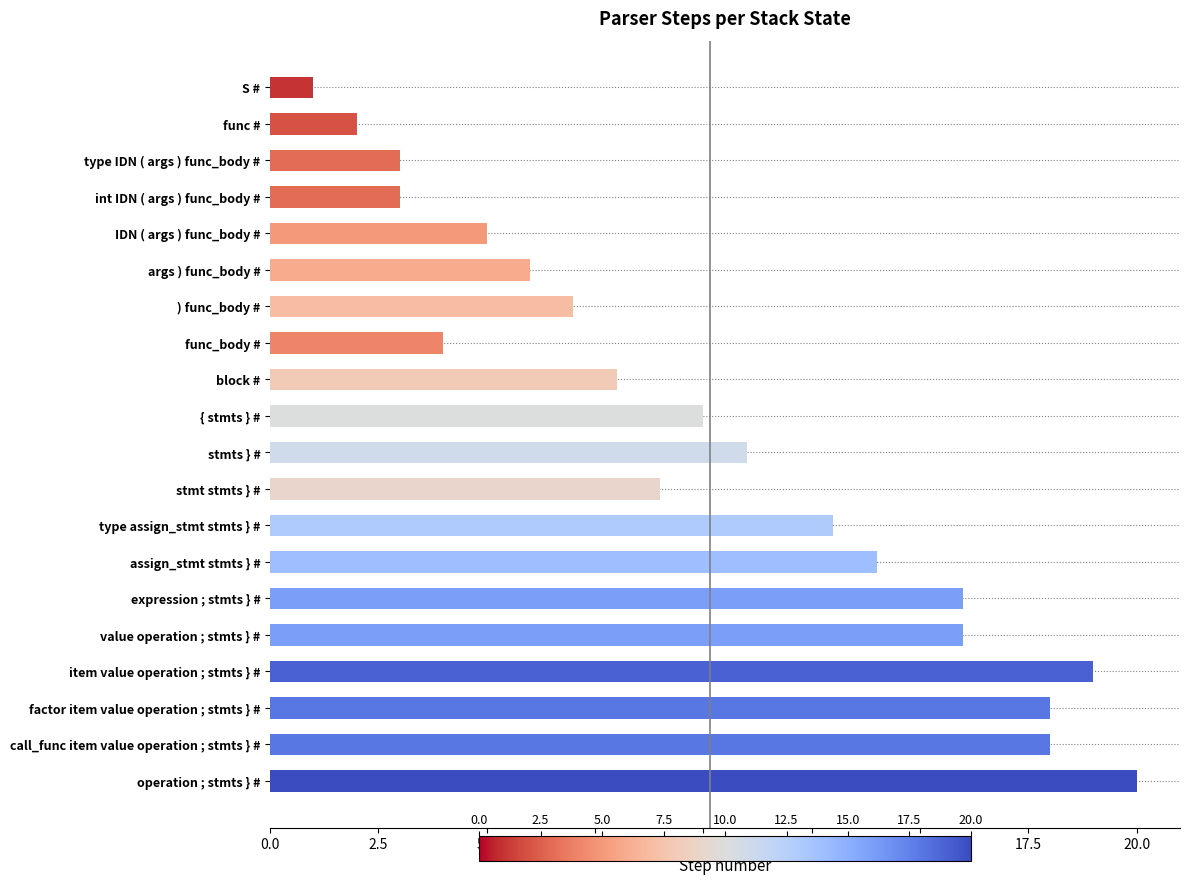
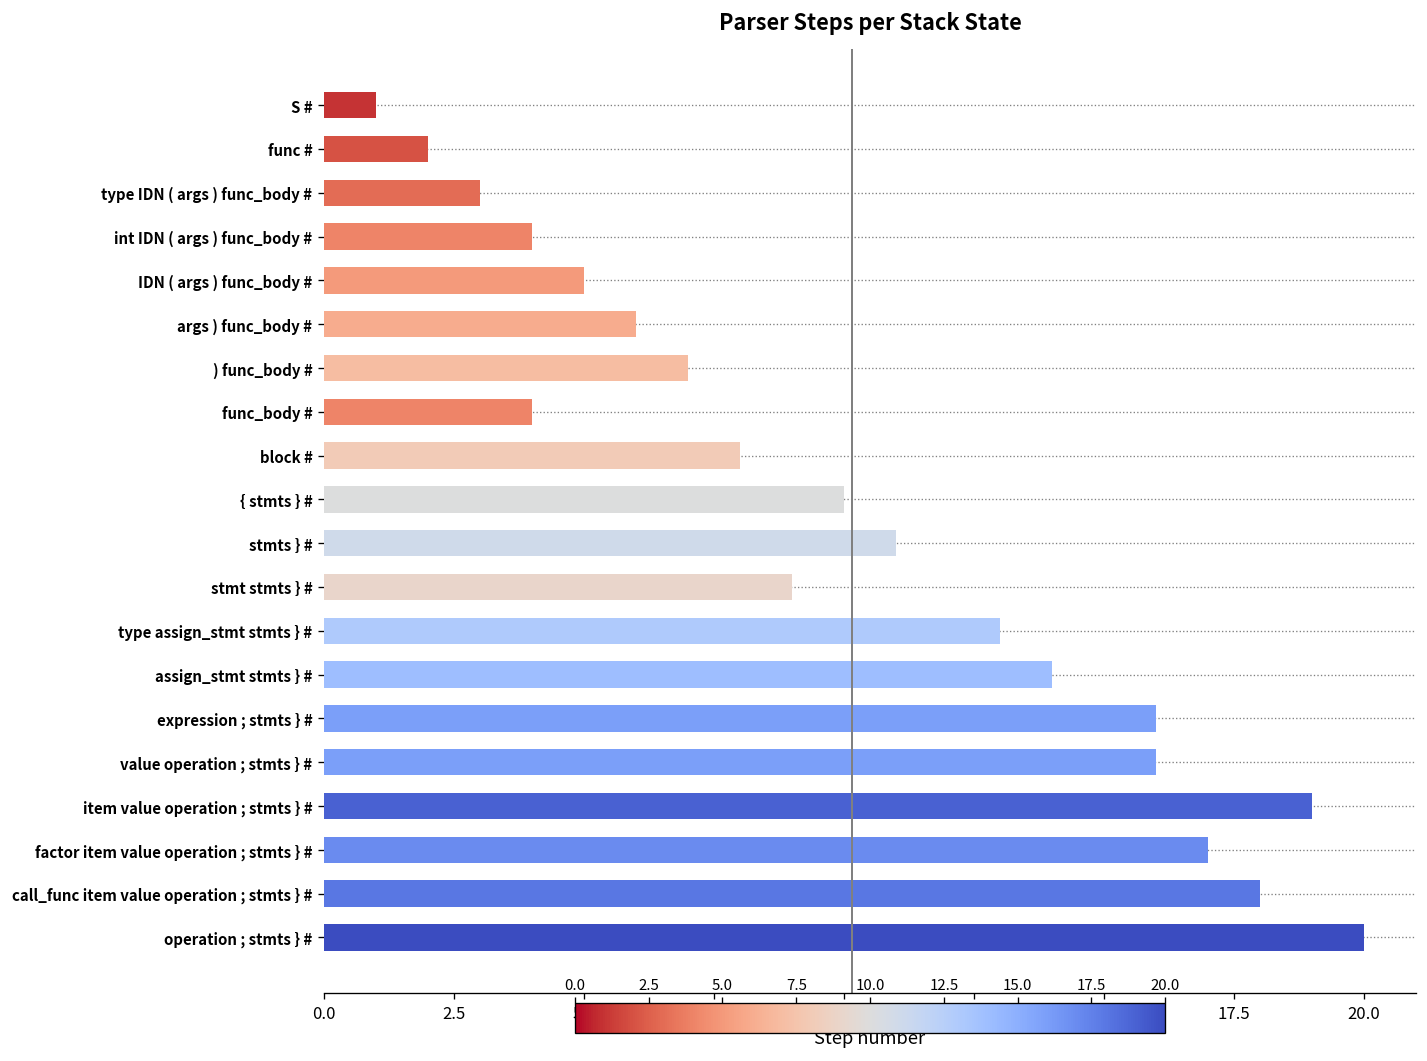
  {
    "S #": 1,
    "func #": 2,
    "type IDN ( args ) func_body #": 3,
-   "int IDN ( args ) func_body #": 3,
+   "int IDN ( args ) func_body #": 4,
    "IDN ( args ) func_body #": 5,
    "args ) func_body #": 6,
    ") func_body #": 7,
    "func_body #": 4,
    "block #": 8,
    "{ stmts } #": 10,
    "stmts } #": 11,
    "stmt stmts } #": 9,
    "type assign_stmt stmts } #": 13,
    "assign_stmt stmts } #": 14,
    "expression ; stmts } #": 16,
    "value operation ; stmts } #": 16,
    "item value operation ; stmts } #": 19,
-   "factor item value operation ; stmts } #": 18,
+   "factor item value operation ; stmts } #": 17,
    "call_func item value operation ; stmts } #": 18,
    "operation ; stmts } #": 20
  }
